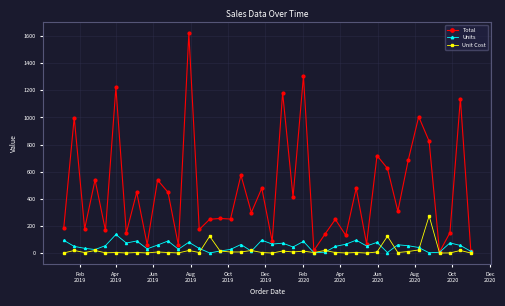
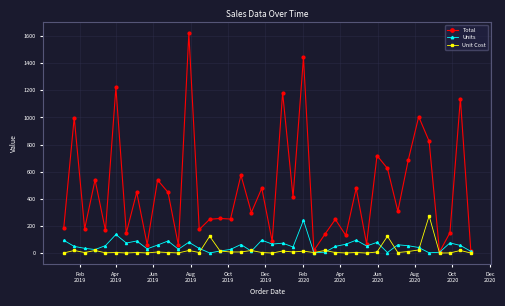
  {
    "Total": {
      "Apr 2019": 1220,
-     "Feb 2020": 1310
+     "Feb 2020": 1440
    },
    "Units": {
      "Apr 2019": 140,
-     "Feb 2020": 90
+     "Feb 2020": 240
    },
    "Unit Cost": {
      "Apr 2019": 0,
      "Feb 2020": 20
    }
  }
